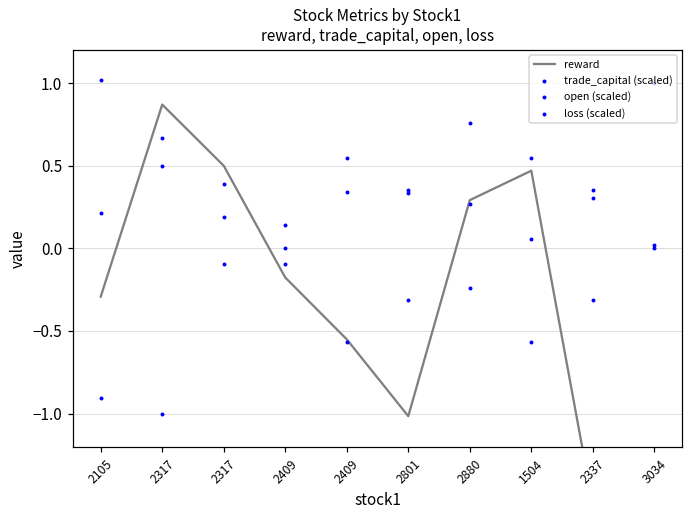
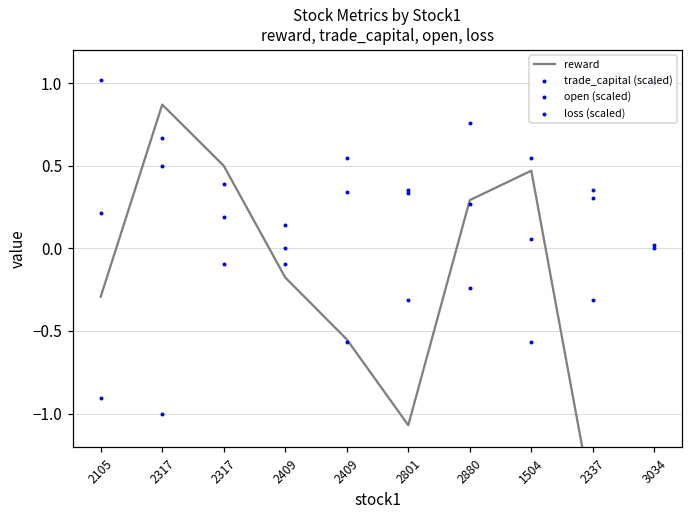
  {
    "reward": {
      "2105": -0.29,
-     "2801": -1.02,
+     "2801": -1.07,
      "2880": 0.29,
      "1504": 0.47
    }
  }
